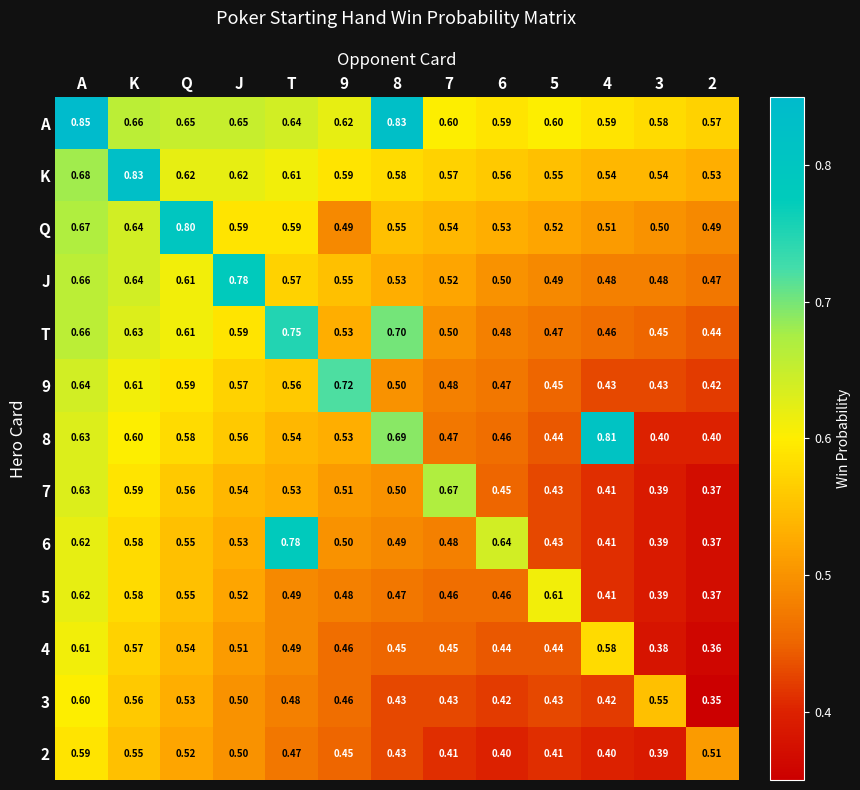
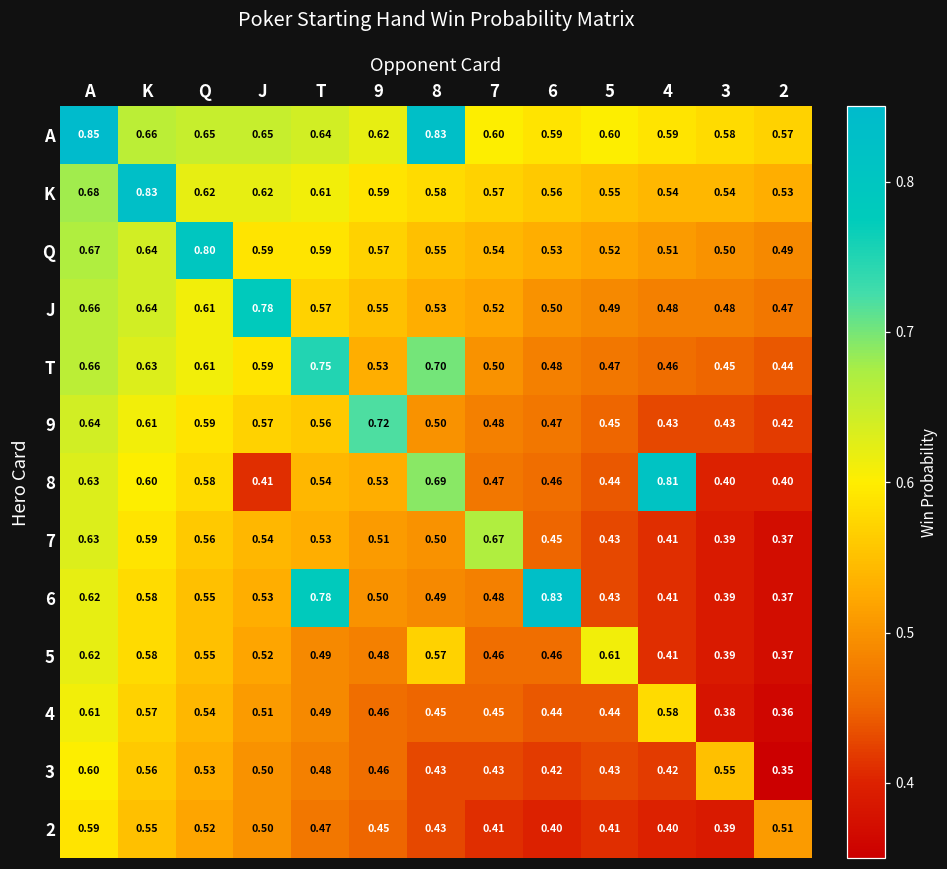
  {
    "A": {
      "A": 0.85,
      "K": 0.66,
      "Q": 0.65,
      "J": 0.65,
      "T": 0.64,
      "9": 0.62,
      "8": 0.83,
      "7": 0.60,
      "6": 0.59,
      "5": 0.60,
      "4": 0.59,
      "3": 0.58,
      "2": 0.57
    },
    "K": {
      "A": 0.68,
      "K": 0.83,
      "Q": 0.62,
      "J": 0.62,
      "T": 0.61,
      "9": 0.59,
      "8": 0.58,
      "7": 0.57,
      "6": 0.56,
      "5": 0.55,
      "4": 0.54,
      "3": 0.54,
      "2": 0.53
    },
    "Q": {
      "A": 0.67,
      "K": 0.64,
      "Q": 0.80,
      "J": 0.59,
      "T": 0.59,
-     "9": 0.49,
+     "9": 0.57,
      "8": 0.55,
      "7": 0.54,
      "6": 0.53,
      "5": 0.52,
      "4": 0.51,
      "3": 0.50,
      "2": 0.49
    },
    "J": {
      "A": 0.66,
      "K": 0.64,
      "Q": 0.61,
      "J": 0.78,
      "T": 0.57,
      "9": 0.55,
      "8": 0.53,
      "7": 0.52,
      "6": 0.50,
      "5": 0.49,
      "4": 0.48,
      "3": 0.48,
      "2": 0.47
    },
    "T": {
      "A": 0.66,
      "K": 0.63,
      "Q": 0.61,
      "J": 0.59,
      "T": 0.75,
      "9": 0.53,
      "8": 0.70,
      "7": 0.50,
      "6": 0.48,
      "5": 0.47,
      "4": 0.46,
      "3": 0.45,
      "2": 0.44
    },
    "9": {
      "A": 0.64,
      "K": 0.61,
      "Q": 0.59,
      "J": 0.57,
      "T": 0.56,
      "9": 0.72,
      "8": 0.50,
      "7": 0.48,
      "6": 0.47,
      "5": 0.45,
      "4": 0.43,
      "3": 0.43,
      "2": 0.42
    },
    "8": {
      "A": 0.63,
      "K": 0.60,
      "Q": 0.58,
-     "J": 0.56,
+     "J": 0.41,
      "T": 0.54,
      "9": 0.53,
      "8": 0.69,
      "7": 0.47,
      "6": 0.46,
      "5": 0.44,
      "4": 0.81,
      "3": 0.40,
      "2": 0.40
    },
    "7": {
      "A": 0.63,
      "K": 0.59,
      "Q": 0.56,
      "J": 0.54,
      "T": 0.53,
      "9": 0.51,
      "8": 0.50,
      "7": 0.67,
      "6": 0.45,
      "5": 0.43,
      "4": 0.41,
      "3": 0.39,
      "2": 0.37
    },
    "6": {
      "A": 0.62,
      "K": 0.58,
      "Q": 0.55,
      "J": 0.53,
      "T": 0.78,
      "9": 0.50,
      "8": 0.49,
      "7": 0.48,
-     "6": 0.64,
+     "6": 0.83,
      "5": 0.43,
      "4": 0.41,
      "3": 0.39,
      "2": 0.37
    },
    "5": {
      "A": 0.62,
      "K": 0.58,
      "Q": 0.55,
      "J": 0.52,
      "T": 0.49,
      "9": 0.48,
-     "8": 0.47,
+     "8": 0.57,
      "7": 0.46,
      "6": 0.46,
      "5": 0.61,
      "4": 0.41,
      "3": 0.39,
      "2": 0.37
    },
    "4": {
      "A": 0.61,
      "K": 0.57,
      "Q": 0.54,
      "J": 0.51,
      "T": 0.49,
      "9": 0.46,
      "8": 0.45,
      "7": 0.45,
      "6": 0.44,
      "5": 0.44,
      "4": 0.58,
      "3": 0.38,
      "2": 0.36
    },
    "3": {
      "A": 0.60,
      "K": 0.56,
      "Q": 0.53,
      "J": 0.50,
      "T": 0.48,
      "9": 0.46,
      "8": 0.43,
      "7": 0.43,
      "6": 0.42,
      "5": 0.43,
      "4": 0.42,
      "3": 0.55,
      "2": 0.35
    },
    "2": {
      "A": 0.59,
      "K": 0.55,
      "Q": 0.52,
      "J": 0.50,
      "T": 0.47,
      "9": 0.45,
      "8": 0.43,
      "7": 0.41,
      "6": 0.40,
      "5": 0.41,
      "4": 0.40,
      "3": 0.39,
      "2": 0.51
    }
  }
